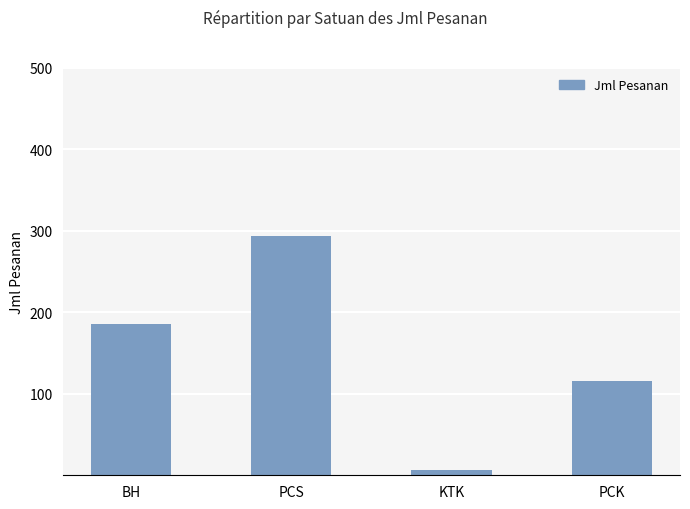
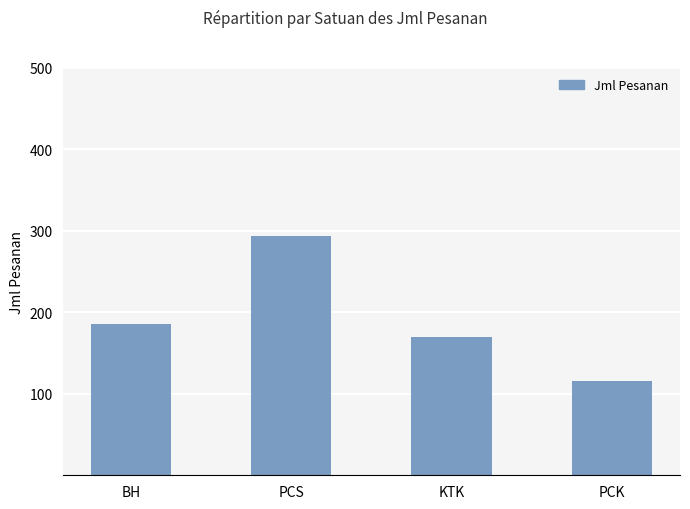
  {
    "BH": 190,
    "PCS": 290,
-   "KTK": 10,
+   "KTK": 170,
    "PCK": 120
  }
